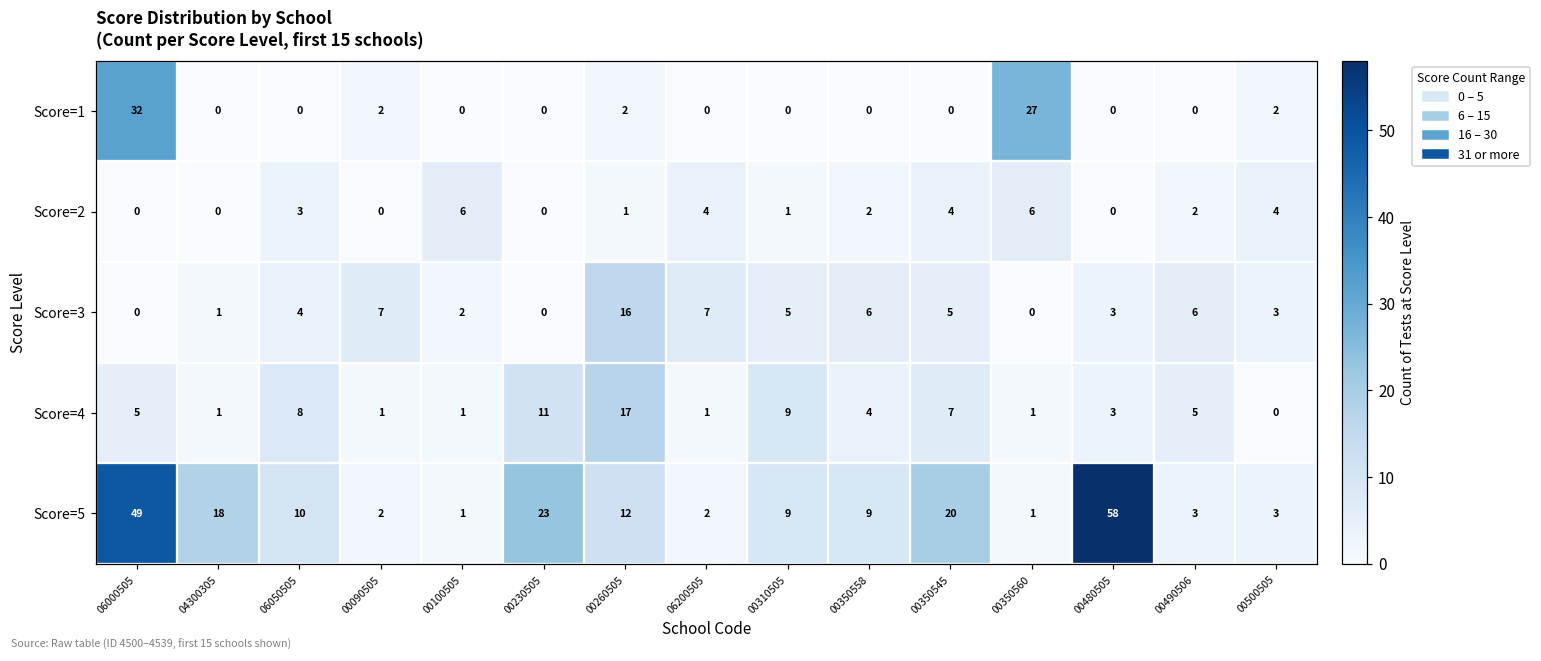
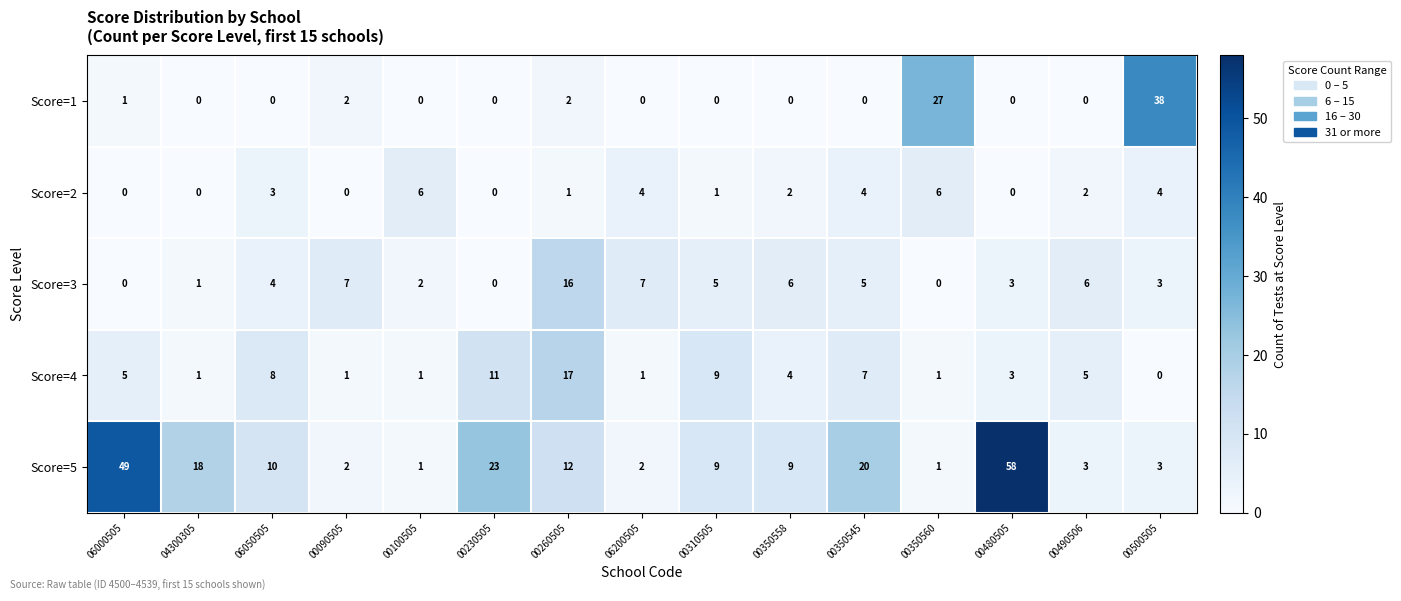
  {
    "Score=1": {
-     "06000505": 32,
+     "06000505": 1,
      "04300305": 0,
      "06050505": 0,
      "00090505": 2,
      "00100505": 0,
      "00230505": 0,
      "00260505": 2,
      "06200505": 0,
      "00310505": 0,
      "00350558": 0,
      "00350545": 0,
      "00350560": 27,
      "00480505": 0,
      "00490506": 0,
-     "00500505": 2
+     "00500505": 38
    },
    "Score=2": {
      "06000505": 0,
      "04300305": 0,
      "06050505": 3,
      "00090505": 0,
      "00100505": 6,
      "00230505": 0,
      "00260505": 1,
      "06200505": 4,
      "00310505": 1,
      "00350558": 2,
      "00350545": 4,
      "00350560": 6,
      "00480505": 0,
      "00490506": 2,
      "00500505": 4
    },
    "Score=3": {
      "06000505": 0,
      "04300305": 1,
      "06050505": 4,
      "00090505": 7,
      "00100505": 2,
      "00230505": 0,
      "00260505": 16,
      "06200505": 7,
      "00310505": 5,
      "00350558": 6,
      "00350545": 5,
      "00350560": 0,
      "00480505": 3,
      "00490506": 6,
      "00500505": 3
    },
    "Score=4": {
      "06000505": 5,
      "04300305": 1,
      "06050505": 8,
      "00090505": 1,
      "00100505": 1,
      "00230505": 11,
      "00260505": 17,
      "06200505": 1,
      "00310505": 9,
      "00350558": 4,
      "00350545": 7,
      "00350560": 1,
      "00480505": 3,
      "00490506": 5,
      "00500505": 0
    },
    "Score=5": {
      "06000505": 49,
      "04300305": 18,
      "06050505": 10,
      "00090505": 2,
      "00100505": 1,
      "00230505": 23,
      "00260505": 12,
      "06200505": 2,
      "00310505": 9,
      "00350558": 9,
      "00350545": 20,
      "00350560": 1,
      "00480505": 58,
      "00490506": 3,
      "00500505": 3
    }
  }
